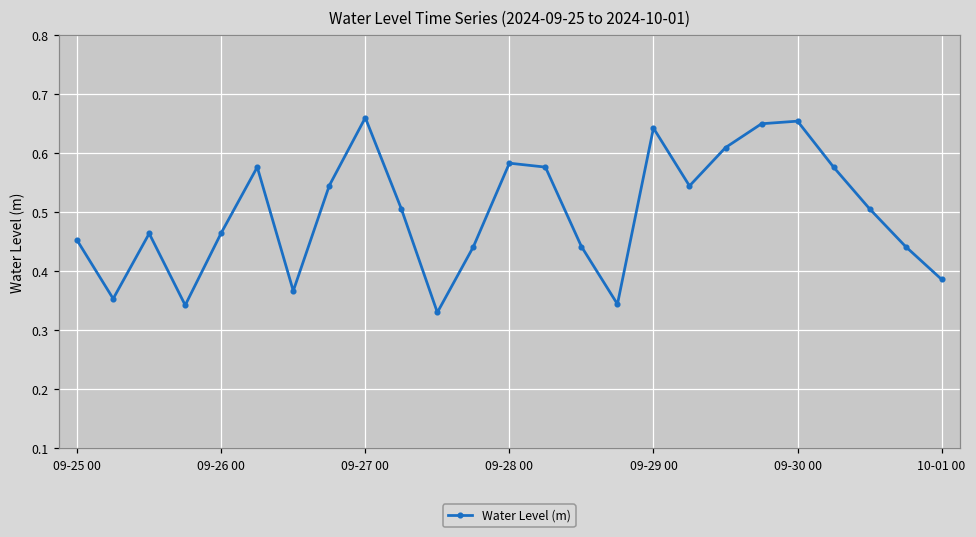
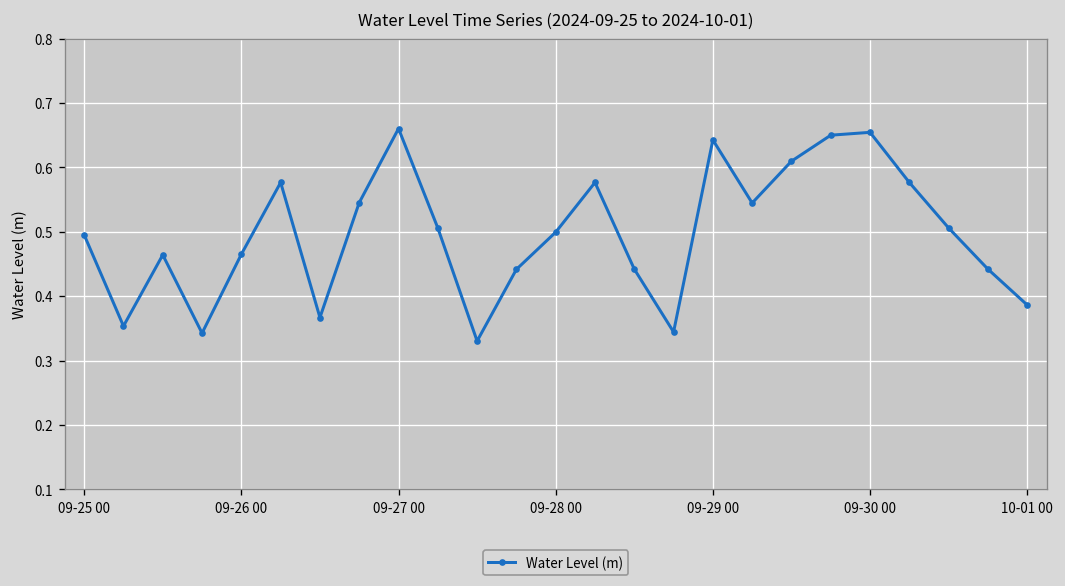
  {
-   "09-25 00": 0.45,
+   "09-25 00": 0.50,
    "09-26 00": 0.47,
    "09-27 00": 0.66,
-   "09-28 00": 0.58,
+   "09-28 00": 0.50,
    "09-29 00": 0.64,
    "09-30 00": 0.65,
    "10-01 00": 0.39
  }
